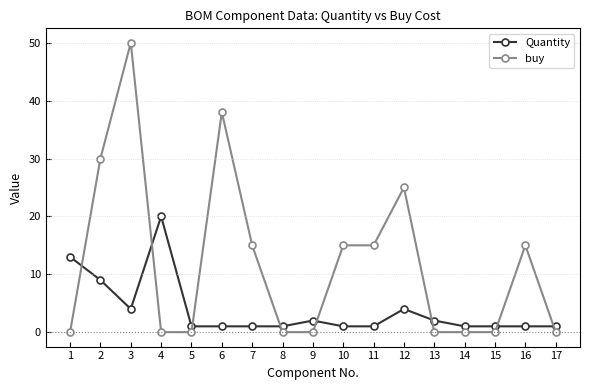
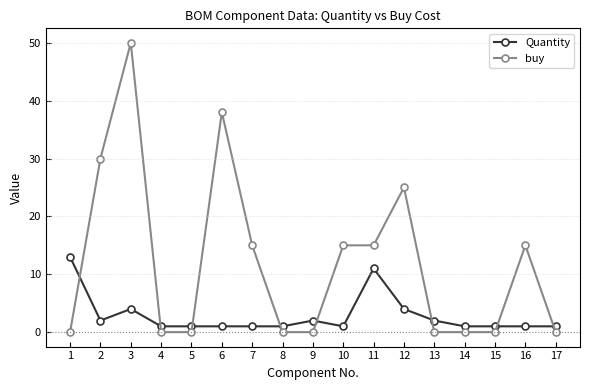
  {
    "Quantity": {
      "1": 13,
-     "2": 9,
+     "2": 2,
      "3": 4,
-     "4": 20,
+     "4": 1,
      "5": 1,
      "6": 1,
      "7": 1,
      "8": 1,
      "9": 2,
      "10": 1,
-     "11": 1,
+     "11": 11,
      "12": 4,
      "13": 2,
      "14": 1,
      "15": 1,
      "16": 1,
      "17": 1
    },
    "buy": {
      "1": 0,
      "2": 30,
      "3": 50,
      "4": 0,
      "5": 0,
      "6": 38,
      "7": 15,
      "8": 0,
      "9": 0,
      "10": 15,
      "11": 15,
      "12": 25,
      "13": 0,
      "14": 0,
      "15": 0,
      "16": 15,
      "17": 0
    }
  }
